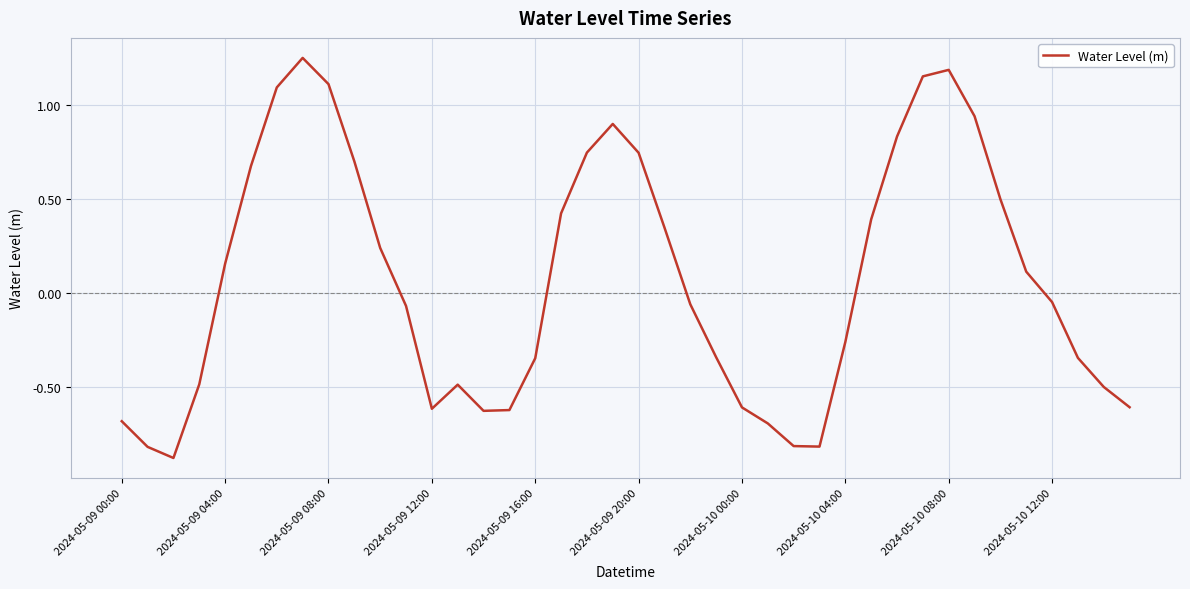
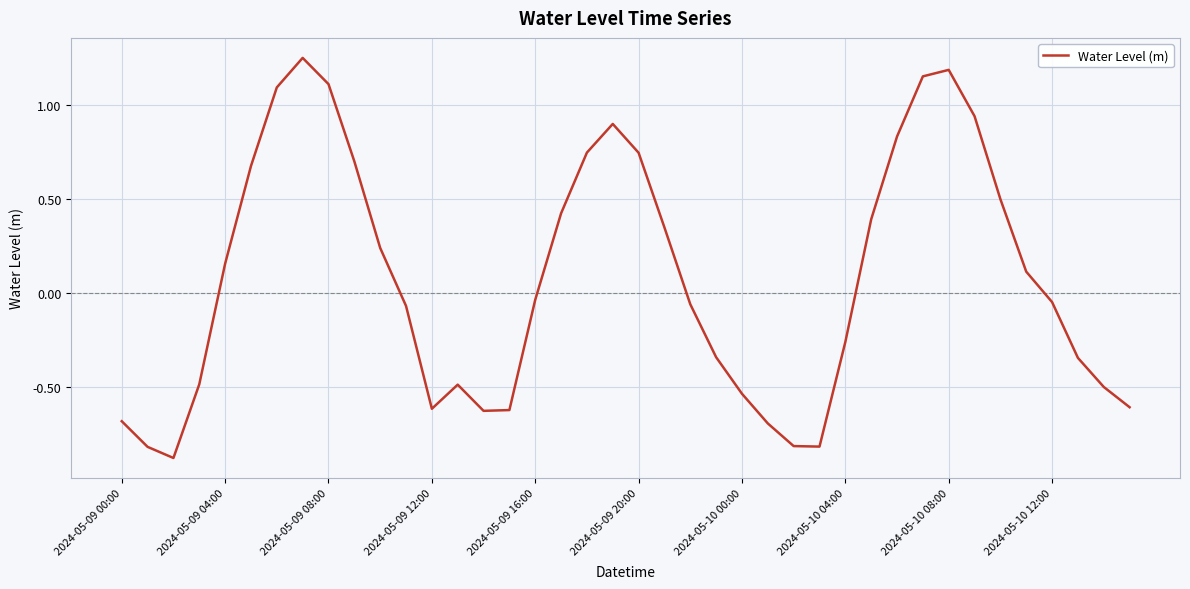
  {
    "2024-05-09 00:00": -0.68,
    "2024-05-09 04:00": 0.16,
    "2024-05-09 08:00": 1.11,
    "2024-05-09 12:00": -0.62,
-   "2024-05-09 16:00": -0.35,
+   "2024-05-09 16:00": -0.04,
    "2024-05-09 20:00": 0.75,
-   "2024-05-10 00:00": -0.61,
+   "2024-05-10 00:00": -0.54,
    "2024-05-10 04:00": -0.26,
    "2024-05-10 08:00": 1.19,
    "2024-05-10 12:00": -0.05
  }
